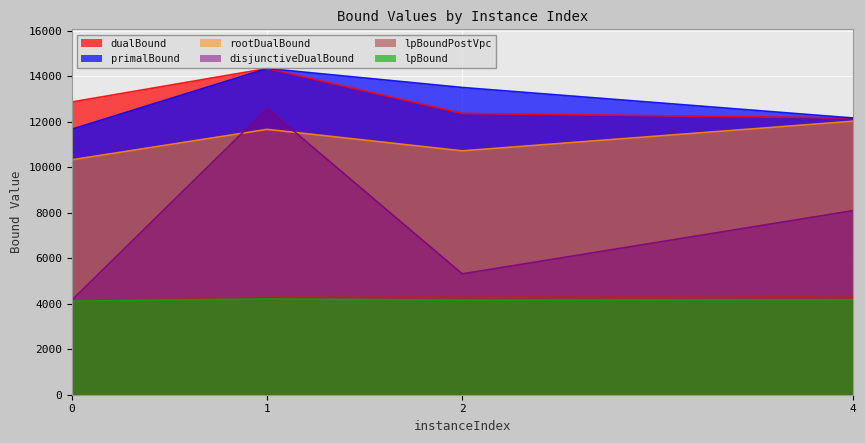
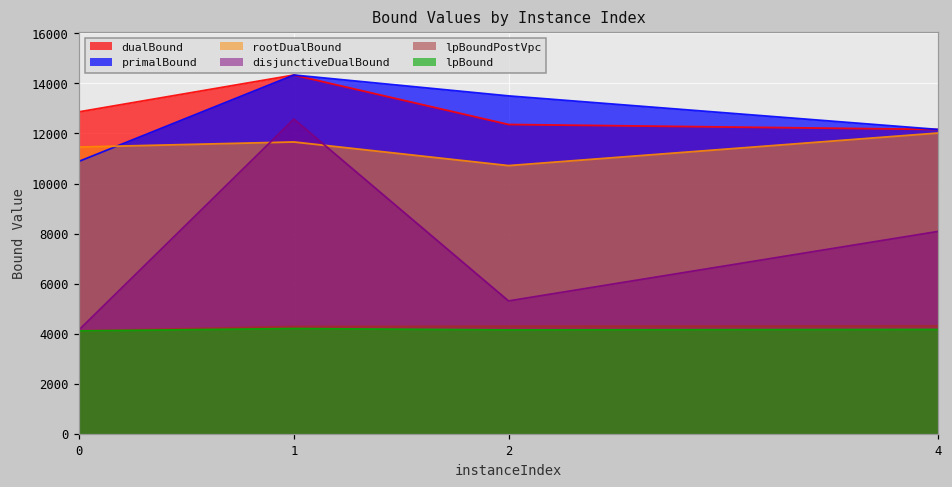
  {
    "dualBound": {
      "0": 12900,
      "2": 12400
    },
    "primalBound": {
-     "0": 11700,
+     "0": 10900,
      "2": 13500
    },
    "rootDualBound": {
-     "0": 10300,
+     "0": 11500,
      "1": 11700,
      "2": 10700,
      "4": 12000
    },
    "disjunctiveDualBound": {
      "1": 12600,
      "2": 5300,
      "4": 8100
    },
    "lpBoundPostVpc": {
      "2": 4300,
      "4": 4300
    },
    "lpBound": {
      "2": 4200,
      "4": 4200
    }
  }
